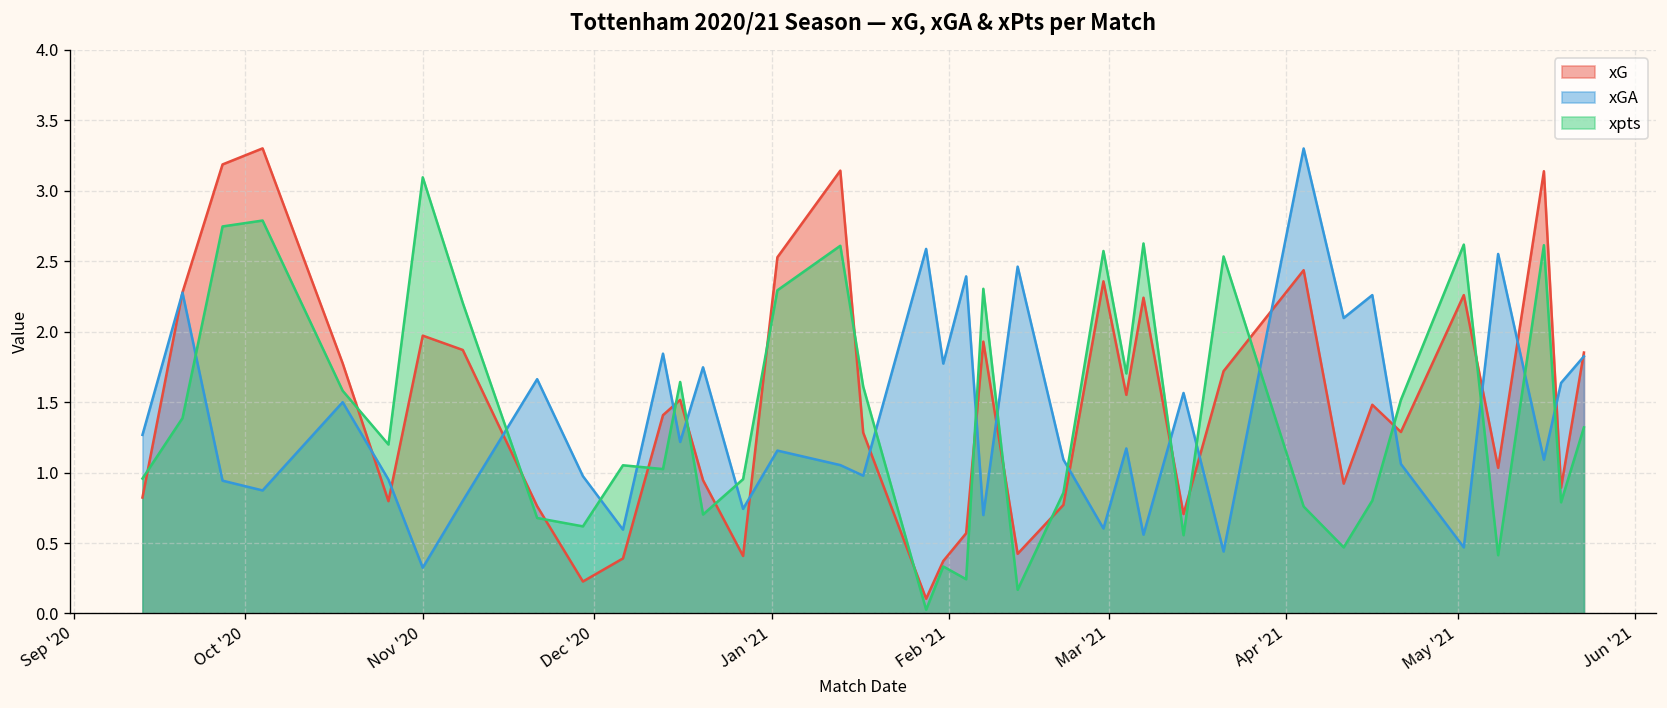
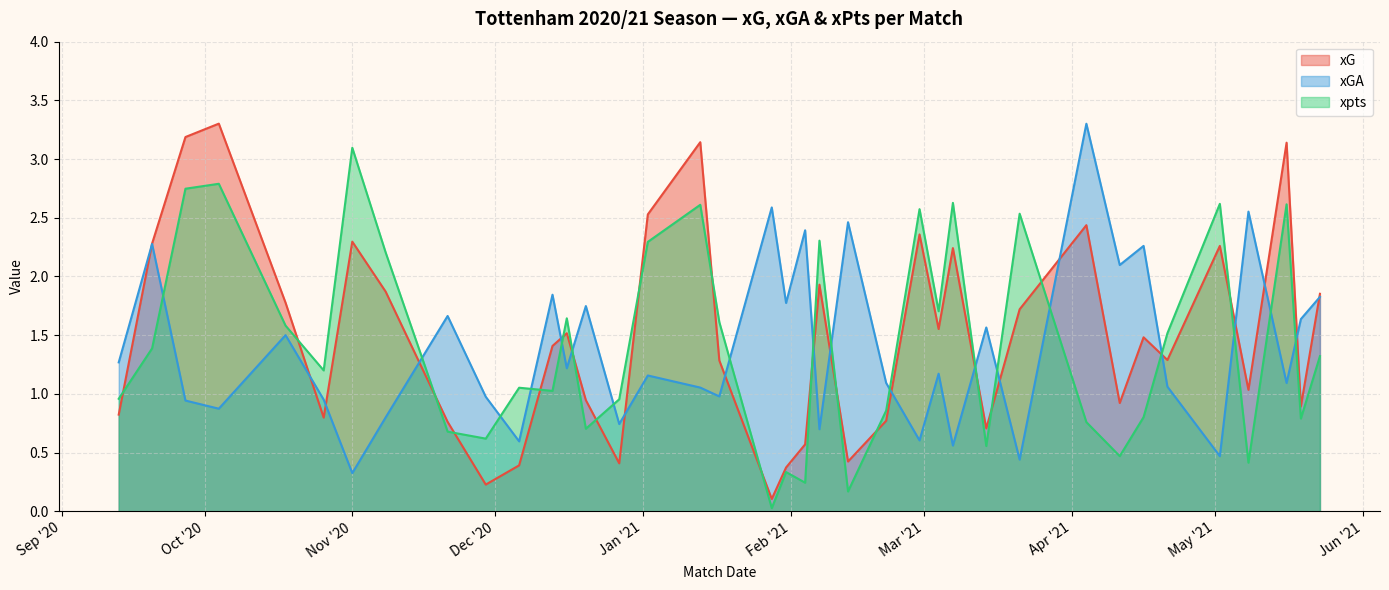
  {
    "xG": {
-     "Nov '20": 1.97
+     "Nov '20": 2.30
    },
    "xGA": {
      "Nov '20": 0.32
    },
    "xpts": {
      "Nov '20": 3.10
    }
  }
